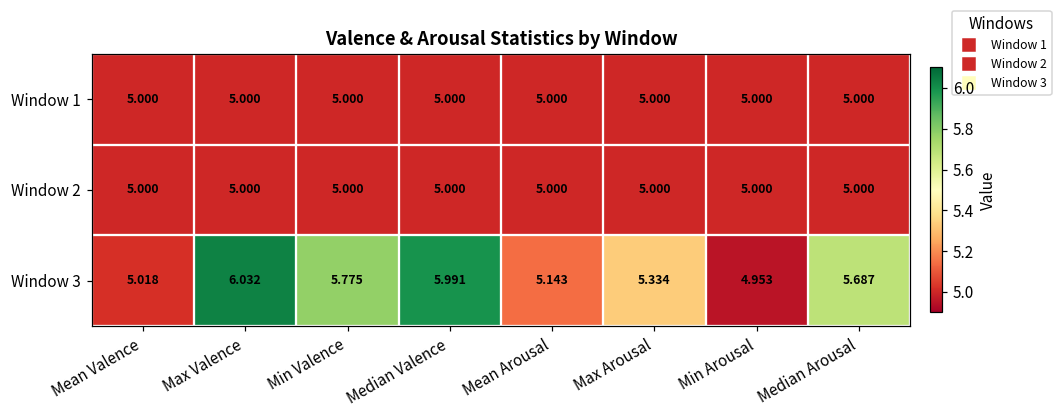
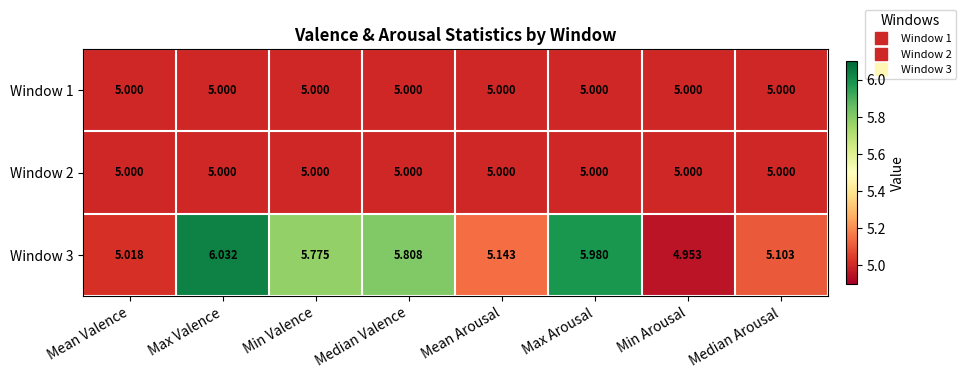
  {
    "Window 1": {
      "Mean Valence": 5.000,
      "Max Valence": 5.000,
      "Min Valence": 5.000,
      "Median Valence": 5.000,
      "Mean Arousal": 5.000,
      "Max Arousal": 5.000,
      "Min Arousal": 5.000,
      "Median Arousal": 5.000
    },
    "Window 2": {
      "Mean Valence": 5.000,
      "Max Valence": 5.000,
      "Min Valence": 5.000,
      "Median Valence": 5.000,
      "Mean Arousal": 5.000,
      "Max Arousal": 5.000,
      "Min Arousal": 5.000,
      "Median Arousal": 5.000
    },
    "Window 3": {
      "Mean Valence": 5.018,
      "Max Valence": 6.032,
      "Min Valence": 5.775,
-     "Median Valence": 5.991,
+     "Median Valence": 5.808,
      "Mean Arousal": 5.143,
-     "Max Arousal": 5.334,
+     "Max Arousal": 5.980,
      "Min Arousal": 4.953,
-     "Median Arousal": 5.687
+     "Median Arousal": 5.103
    }
  }
